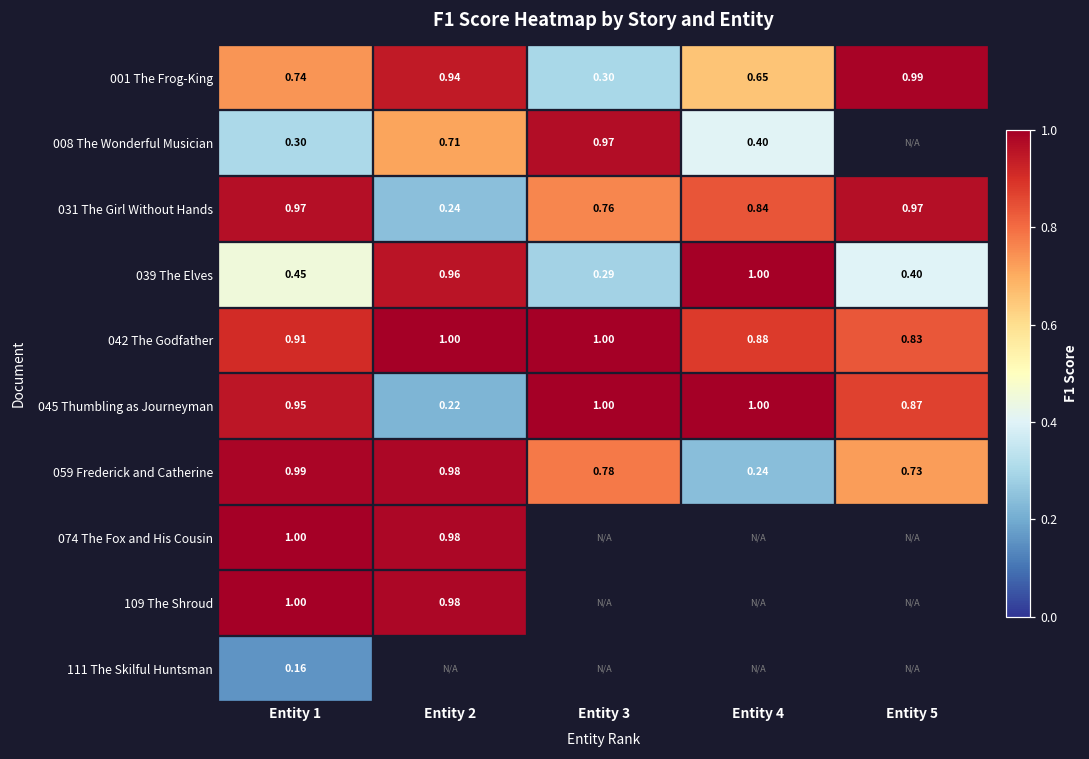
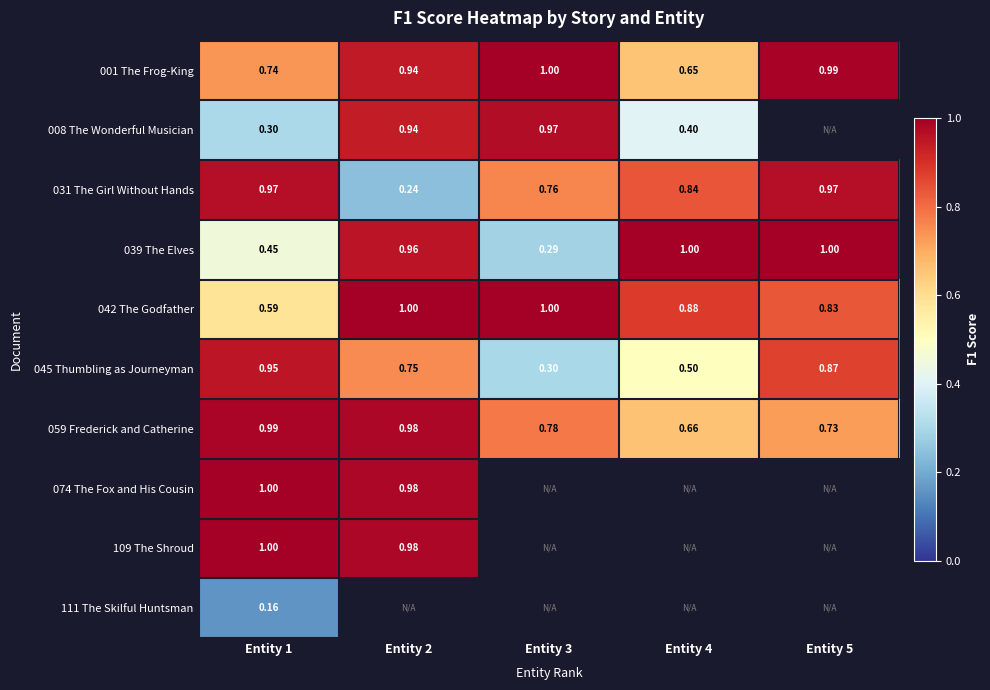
  {
    "001 The Frog-King": {
      "Entity 1": 0.74,
      "Entity 2": 0.94,
-     "Entity 3": 0.30,
+     "Entity 3": 1.00,
      "Entity 4": 0.65,
      "Entity 5": 0.99
    },
    "008 The Wonderful Musician": {
      "Entity 1": 0.30,
-     "Entity 2": 0.71,
+     "Entity 2": 0.94,
      "Entity 3": 0.97,
      "Entity 4": 0.40
    },
    "031 The Girl Without Hands": {
      "Entity 1": 0.97,
      "Entity 2": 0.24,
      "Entity 3": 0.76,
      "Entity 4": 0.84,
      "Entity 5": 0.97
    },
    "039 The Elves": {
      "Entity 1": 0.45,
      "Entity 2": 0.96,
      "Entity 3": 0.29,
      "Entity 4": 1.00,
-     "Entity 5": 0.40
+     "Entity 5": 1.00
    },
    "042 The Godfather": {
-     "Entity 1": 0.91,
+     "Entity 1": 0.59,
      "Entity 2": 1.00,
      "Entity 3": 1.00,
      "Entity 4": 0.88,
      "Entity 5": 0.83
    },
    "045 Thumbling as Journeyman": {
      "Entity 1": 0.95,
-     "Entity 2": 0.22,
-     "Entity 3": 1.00,
-     "Entity 4": 1.00,
+     "Entity 2": 0.75,
+     "Entity 3": 0.30,
+     "Entity 4": 0.50,
      "Entity 5": 0.87
    },
    "059 Frederick and Catherine": {
      "Entity 1": 0.99,
      "Entity 2": 0.98,
      "Entity 3": 0.78,
-     "Entity 4": 0.24,
+     "Entity 4": 0.66,
      "Entity 5": 0.73
    },
    "074 The Fox and His Cousin": {
      "Entity 1": 1.00,
      "Entity 2": 0.98
    },
    "109 The Shroud": {
      "Entity 1": 1.00,
      "Entity 2": 0.98
    },
    "111 The Skilful Huntsman": {
      "Entity 1": 0.16
    }
  }
